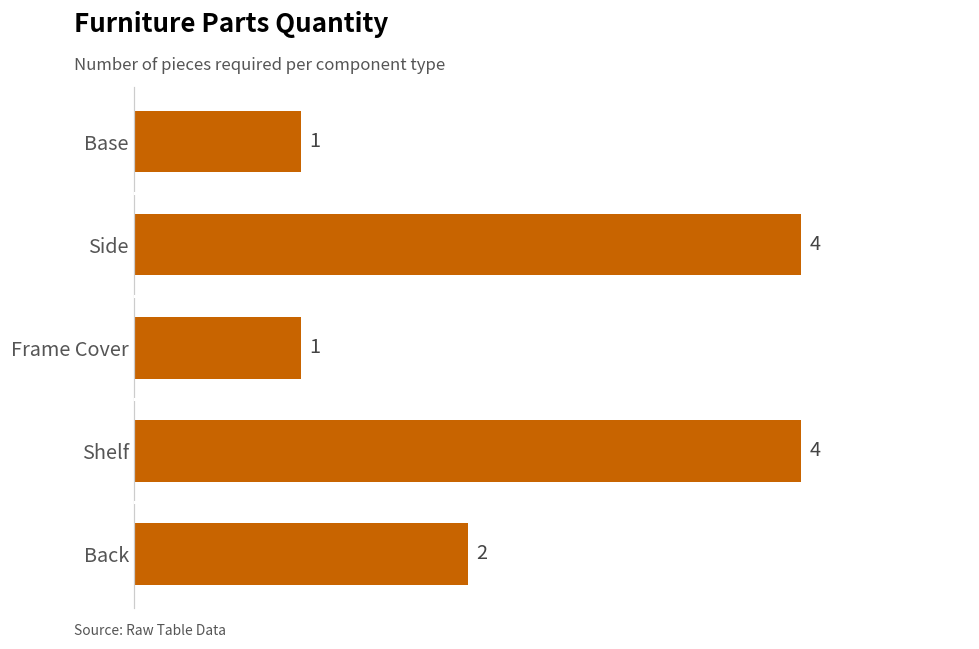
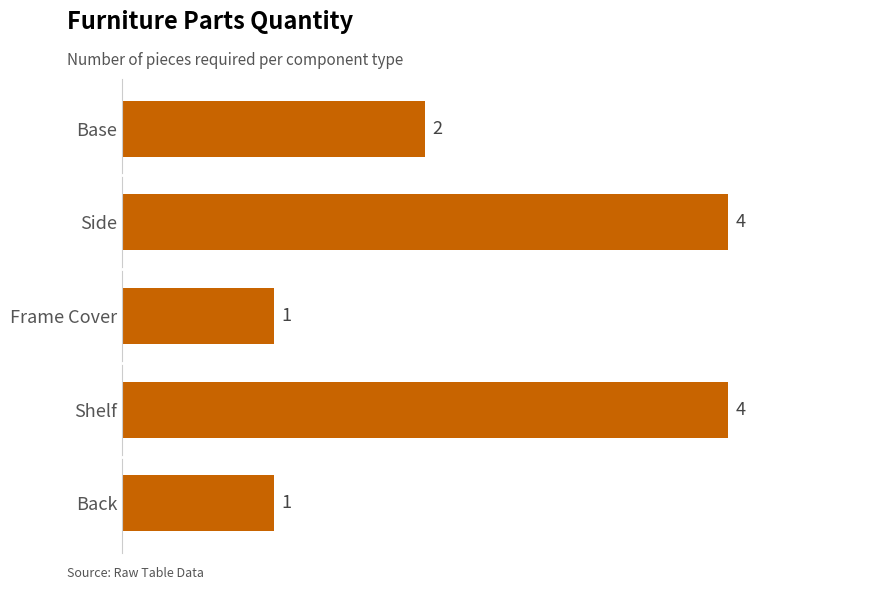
  {
-   "Base": 1,
+   "Base": 2,
    "Side": 4,
    "Frame Cover": 1,
    "Shelf": 4,
-   "Back": 2
+   "Back": 1
  }
